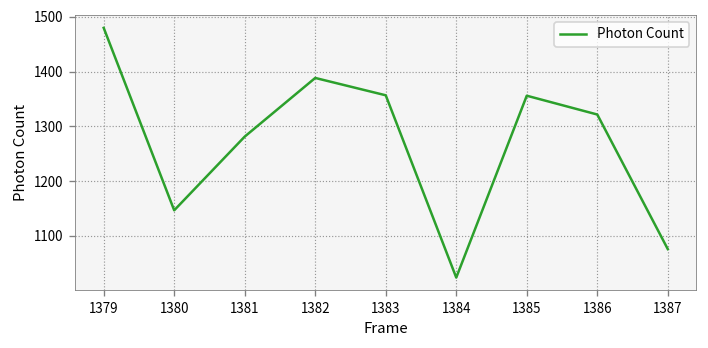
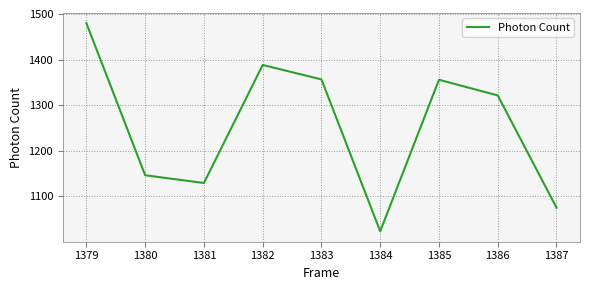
  {
    "1379": 1480,
    "1380": 1150,
-   "1381": 1280,
+   "1381": 1130,
    "1382": 1390,
    "1383": 1360,
    "1384": 1020,
    "1385": 1360,
    "1386": 1320,
    "1387": 1080
  }
